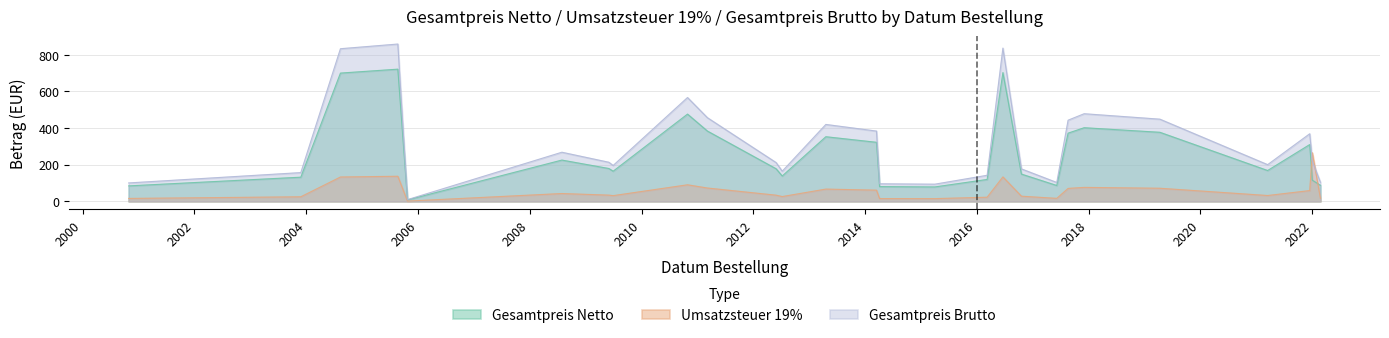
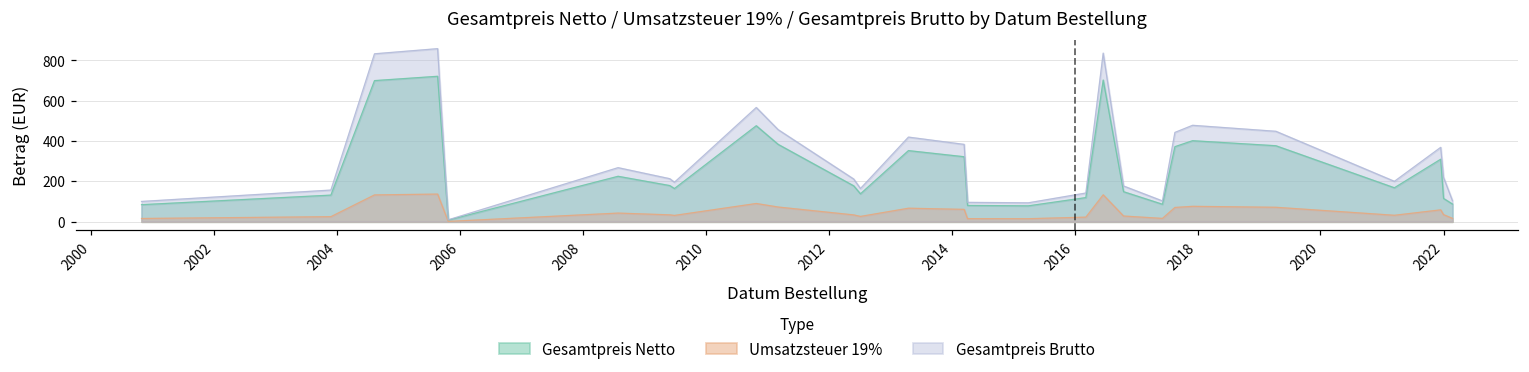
  {
    "Gesamtpreis Netto": {
      "2022": 120
    },
    "Umsatzsteuer 19%": {
-     "2022": 270
+     "2022": 40
    },
    "Gesamtpreis Brutto": {
      "2022": 220
    }
  }
